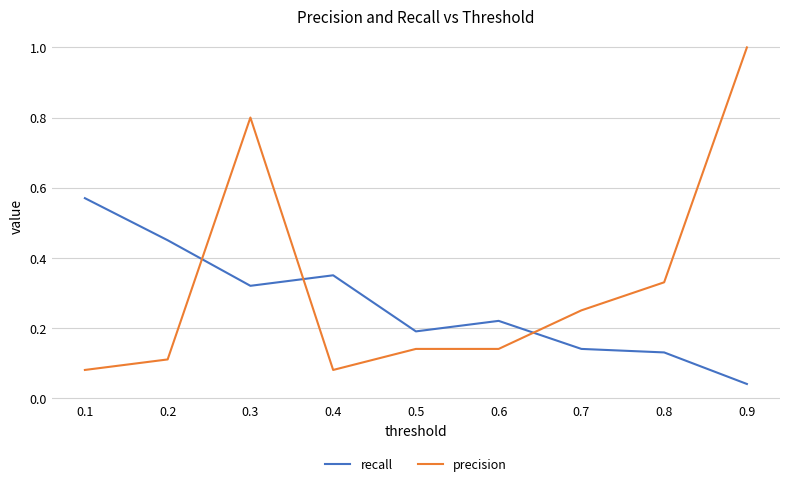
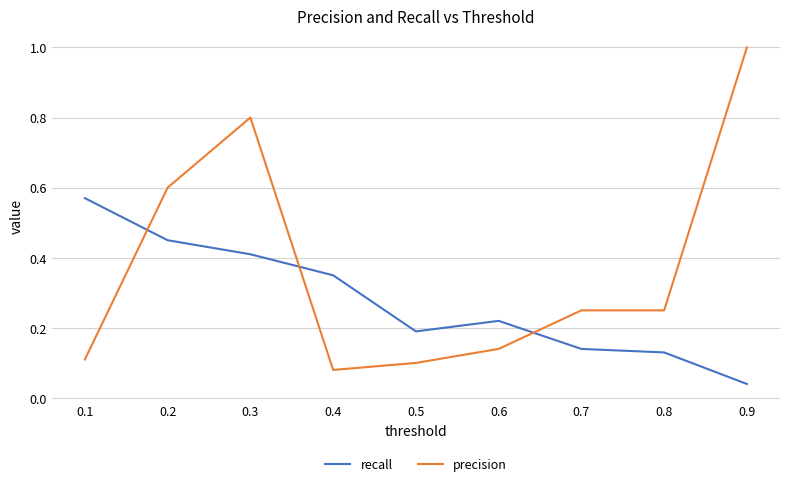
  {
    "recall": {
      "0.1": 0.57,
      "0.2": 0.45,
-     "0.3": 0.32,
+     "0.3": 0.41,
      "0.4": 0.35,
      "0.5": 0.19,
      "0.6": 0.22,
      "0.7": 0.14,
      "0.8": 0.13,
      "0.9": 0.04
    },
    "precision": {
-     "0.1": 0.08,
-     "0.2": 0.11,
+     "0.1": 0.11,
+     "0.2": 0.60,
      "0.3": 0.80,
      "0.4": 0.08,
-     "0.5": 0.14,
+     "0.5": 0.10,
      "0.6": 0.14,
      "0.7": 0.25,
-     "0.8": 0.33,
+     "0.8": 0.25,
      "0.9": 1.00
    }
  }
